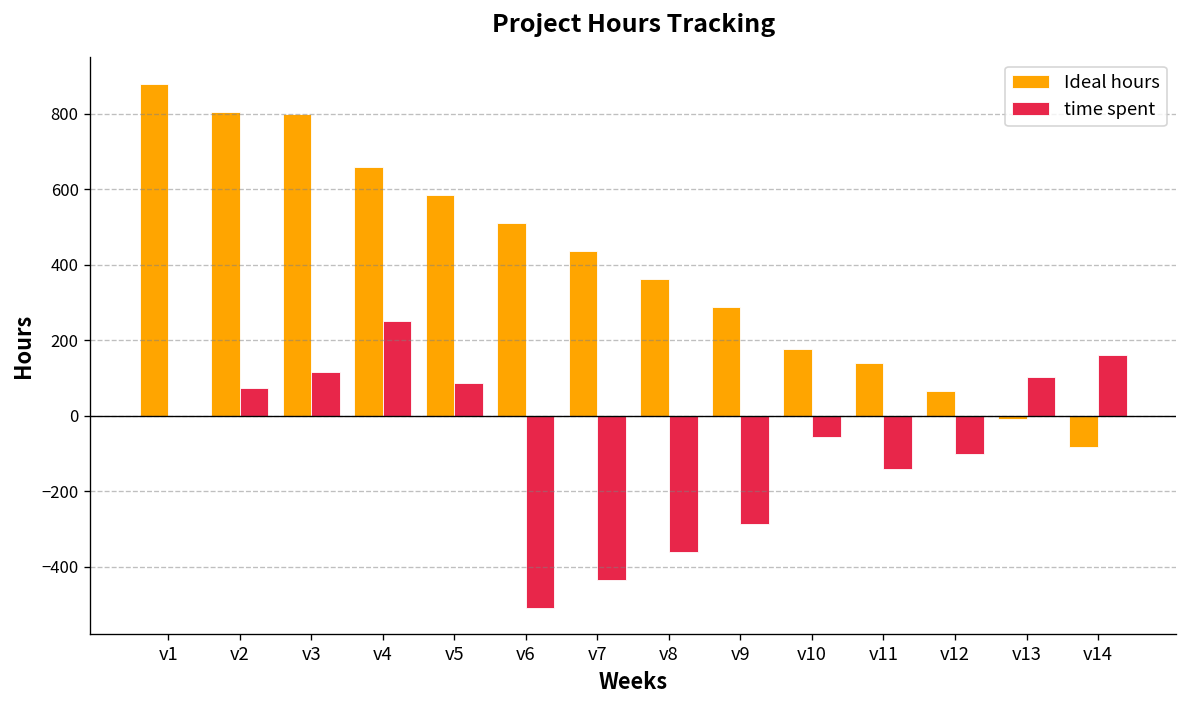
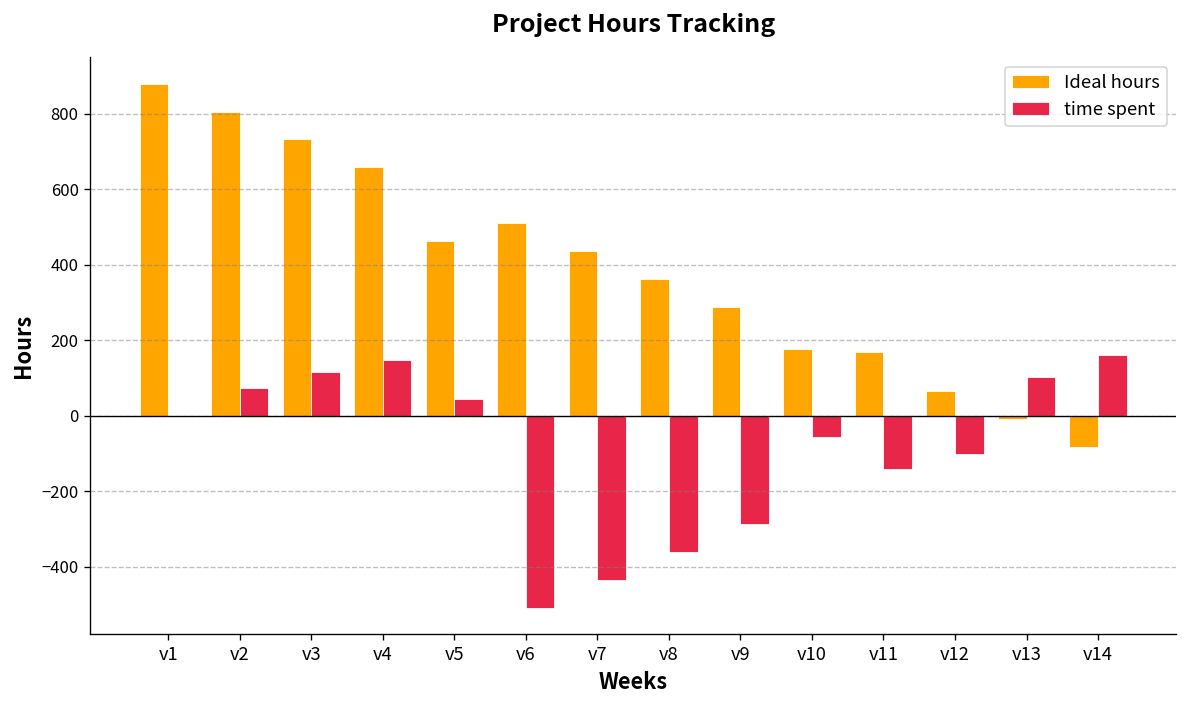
  {
    "Ideal hours": {
      "v1": 880,
      "v2": 810,
-     "v3": 800,
+     "v3": 730,
      "v4": 660,
-     "v5": 580,
+     "v5": 460,
      "v6": 510,
      "v7": 440,
      "v8": 360,
      "v9": 290,
      "v10": 180,
-     "v11": 140,
+     "v11": 170,
      "v12": 70,
      "v13": -10,
      "v14": -80
    },
    "time spent": {
      "v1": 0,
      "v2": 70,
      "v3": 120,
-     "v4": 250,
-     "v5": 90,
+     "v4": 150,
+     "v5": 40,
      "v6": -510,
      "v7": -440,
      "v8": -360,
      "v9": -290,
      "v10": -60,
      "v11": -140,
      "v12": -100,
      "v13": 100,
      "v14": 160
    }
  }
